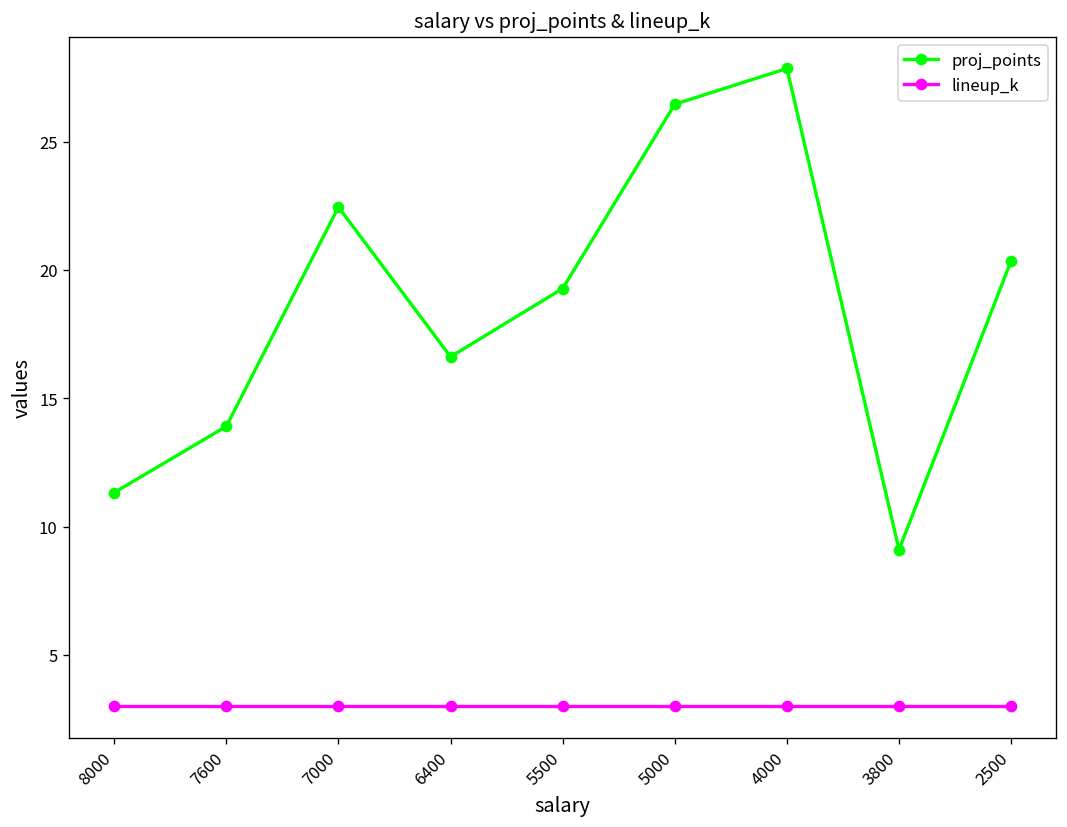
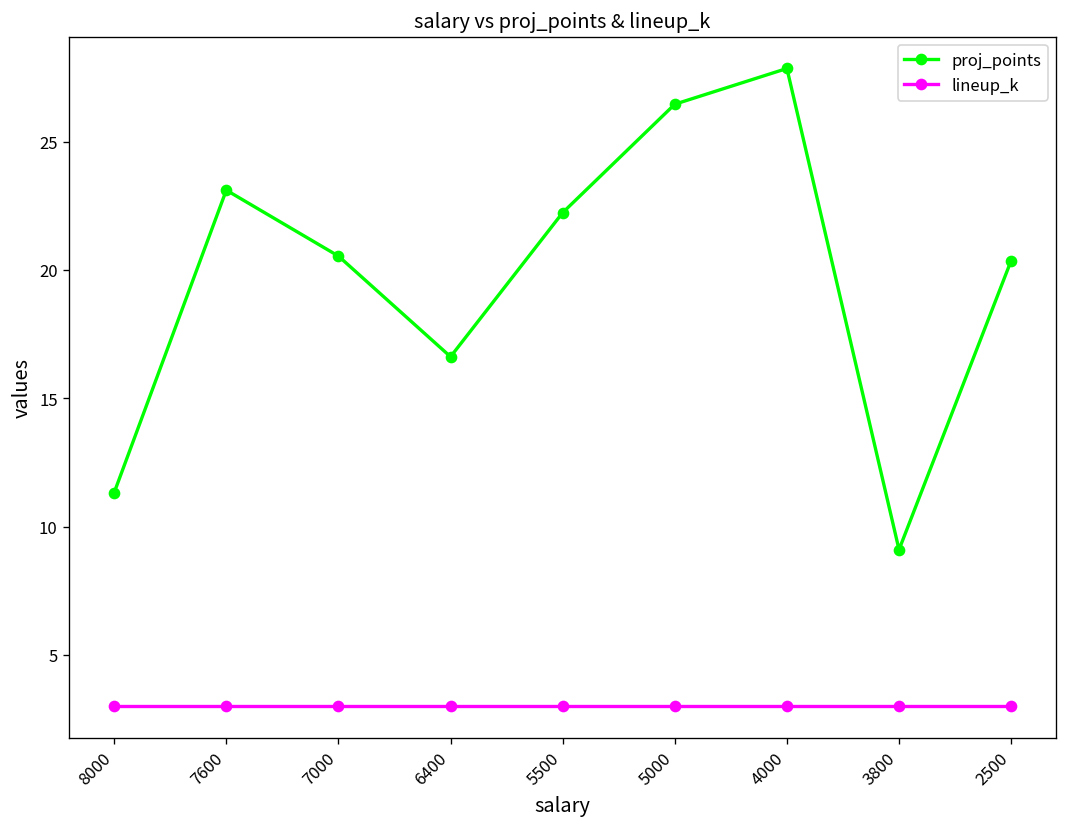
  {
    "proj_points": {
      "8000": 11.3,
-     "7600": 13.9,
-     "7000": 22.4,
+     "7600": 23.1,
+     "7000": 20.5,
      "6400": 16.6,
-     "5500": 19.3,
+     "5500": 22.2,
      "5000": 26.5,
      "4000": 27.9,
      "3800": 9.1,
      "2500": 20.4
    },
    "lineup_k": {
      "8000": 3.0,
      "7600": 3.0,
      "7000": 3.0,
      "6400": 3.0,
      "5500": 3.0,
      "5000": 3.0,
      "4000": 3.0,
      "3800": 3.0,
      "2500": 3.0
    }
  }
